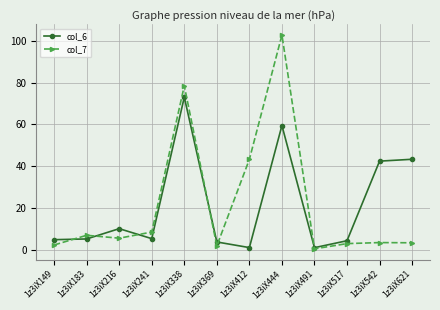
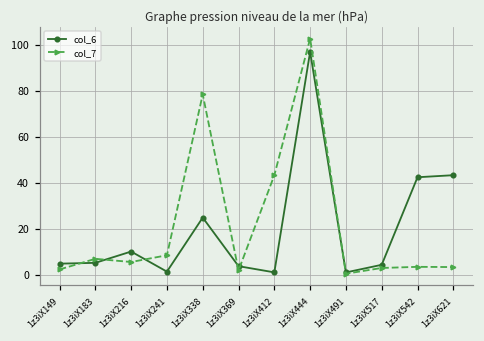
  {
    "col_6": {
      "1z3iX149": 5,
      "1z3iX183": 5,
      "1z3iX216": 10,
-     "1z3iX241": 5,
-     "1z3iX338": 73,
+     "1z3iX241": 1,
+     "1z3iX338": 25,
      "1z3iX369": 4,
      "1z3iX412": 1,
-     "1z3iX444": 59,
+     "1z3iX444": 97,
      "1z3iX517": 4,
      "1z3iX542": 42,
      "1z3iX621": 43
    },
    "col_7": {
      "1z3iX149": 2,
      "1z3iX183": 7,
      "1z3iX216": 6,
      "1z3iX241": 8,
      "1z3iX338": 78,
      "1z3iX369": 2,
      "1z3iX412": 43,
      "1z3iX444": 103,
      "1z3iX517": 3,
      "1z3iX542": 3,
      "1z3iX621": 3
    }
  }
